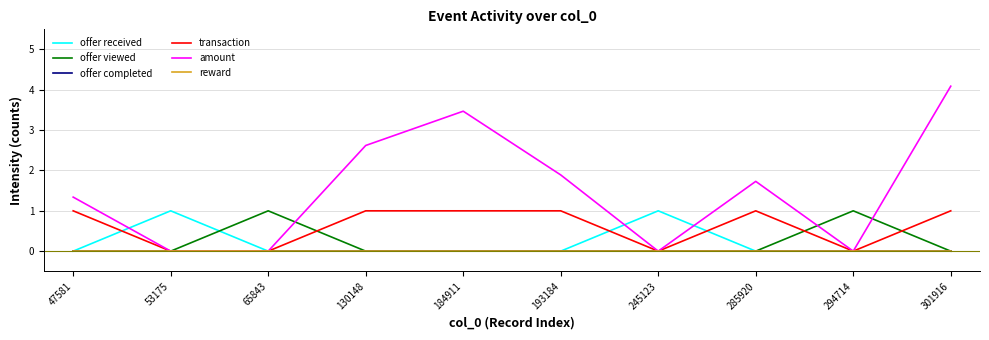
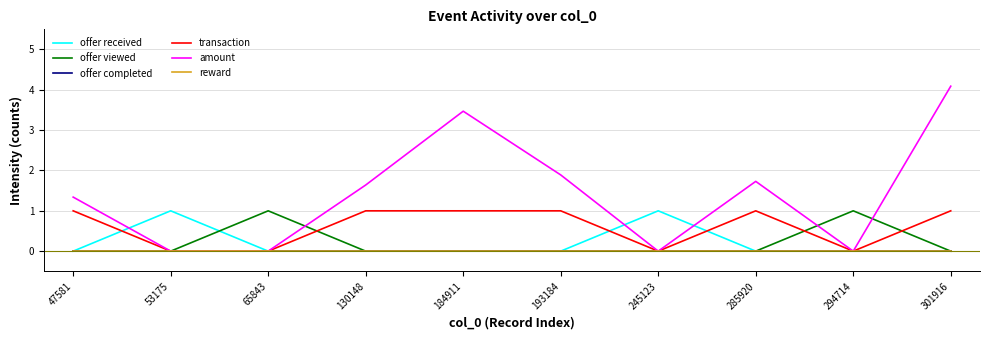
  {
    "offer received": {
      "53175": 1.0,
      "245123": 1.0
    },
    "offer viewed": {
      "65843": 1.0,
      "294714": 1.0
    },
    "transaction": {
      "47581": 1.0,
      "130148": 1.0,
      "184911": 1.0,
      "193184": 1.0,
      "285920": 1.0,
      "301916": 1.0
    },
    "amount": {
      "47581": 1.3,
-     "130148": 2.6,
+     "130148": 1.6,
      "184911": 3.5,
      "193184": 1.9,
      "285920": 1.7,
      "301916": 4.1
    }
  }
